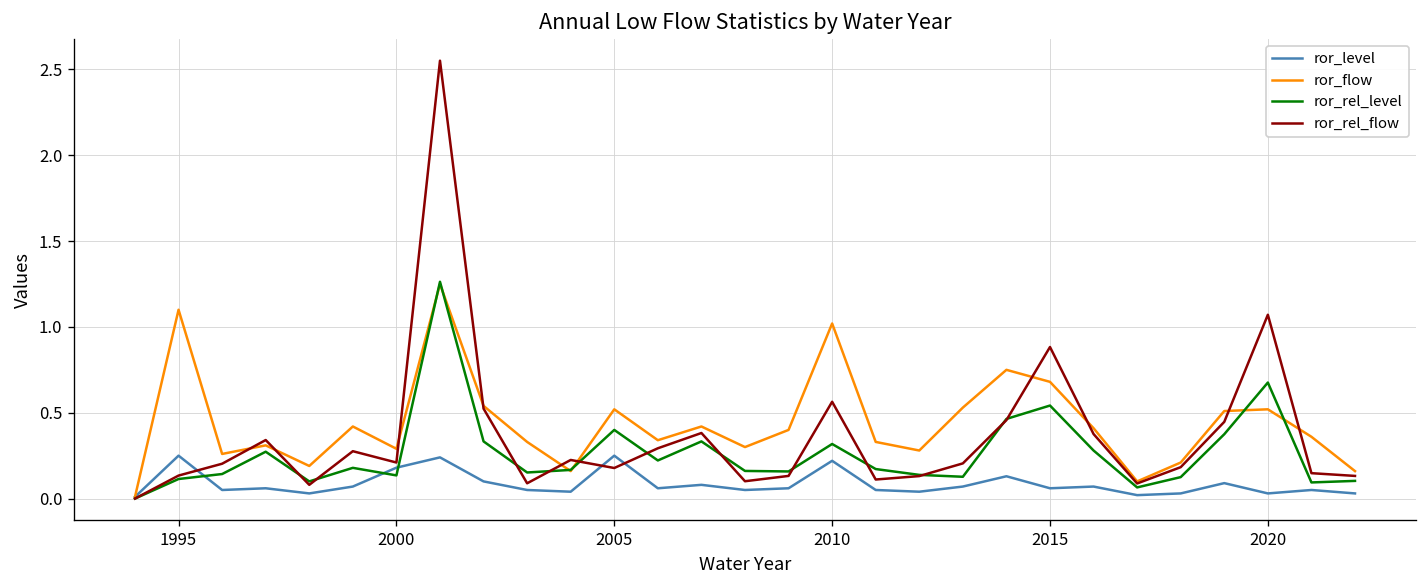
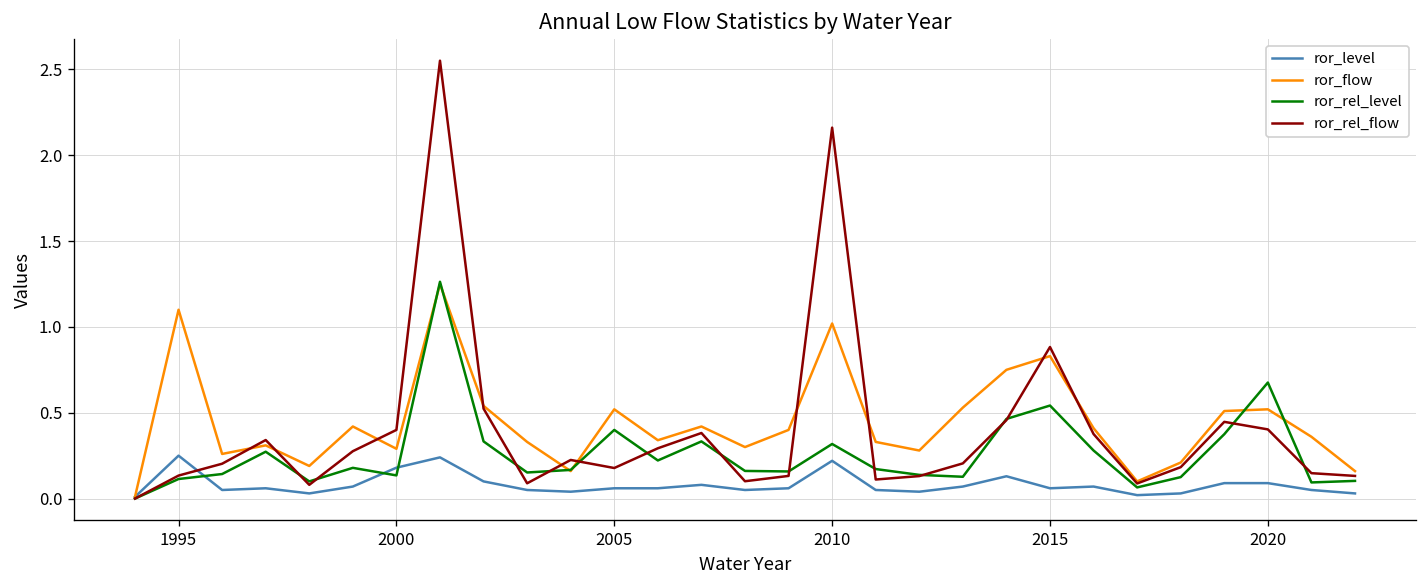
  {
    "ror_level": {
      "1995": 0.25,
      "2000": 0.18,
-     "2005": 0.25,
+     "2005": 0.06,
      "2010": 0.22,
      "2015": 0.06,
-     "2020": 0.03
+     "2020": 0.09
    },
    "ror_flow": {
      "1995": 1.10,
      "2000": 0.29,
      "2005": 0.52,
      "2010": 1.02,
-     "2015": 0.68,
+     "2015": 0.83,
      "2020": 0.52
    },
    "ror_rel_level": {
      "1995": 0.11,
      "2000": 0.14,
      "2005": 0.40,
      "2010": 0.32,
      "2015": 0.54,
      "2020": 0.68
    },
    "ror_rel_flow": {
      "1995": 0.13,
-     "2000": 0.21,
+     "2000": 0.40,
      "2005": 0.18,
-     "2010": 0.56,
+     "2010": 2.16,
      "2015": 0.88,
-     "2020": 1.07
+     "2020": 0.40
    }
  }
